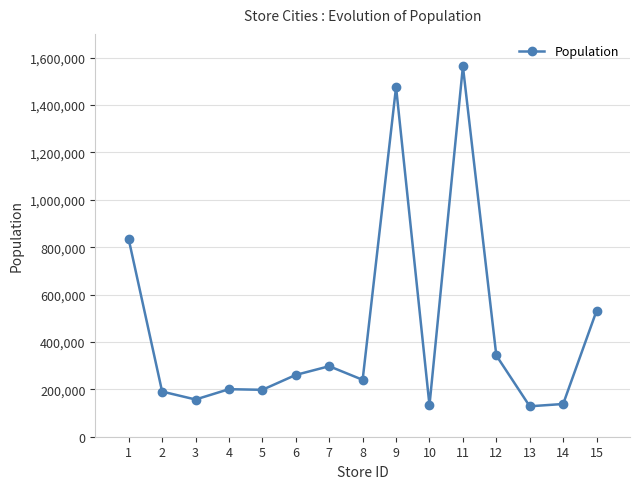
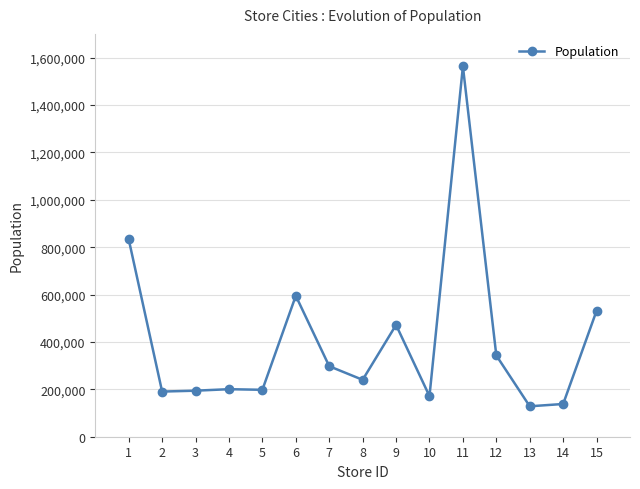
  {
    "1": "830,000",
    "2": "190,000",
-   "3": "160,000",
+   "3": "190,000",
    "4": "200,000",
    "5": "200,000",
-   "6": "260,000",
+   "6": "590,000",
    "7": "300,000",
    "8": "240,000",
-   "9": "1,480,000",
-   "10": "130,000",
+   "9": "470,000",
+   "10": "170,000",
    "11": "1,560,000",
    "12": "340,000",
    "13": "130,000",
    "14": "140,000",
    "15": "530,000"
  }
